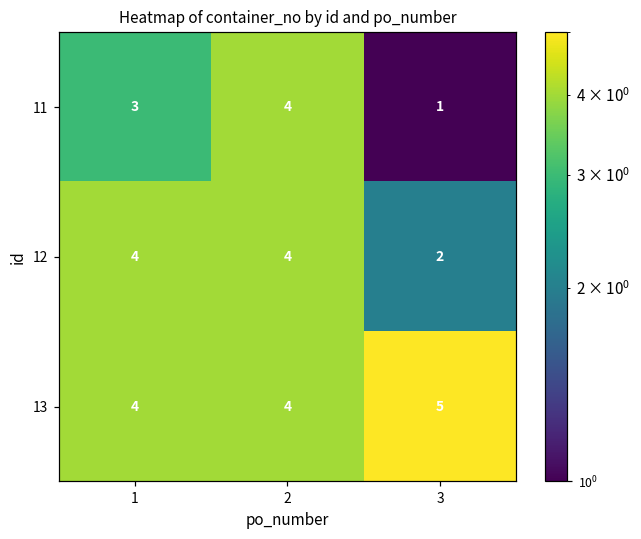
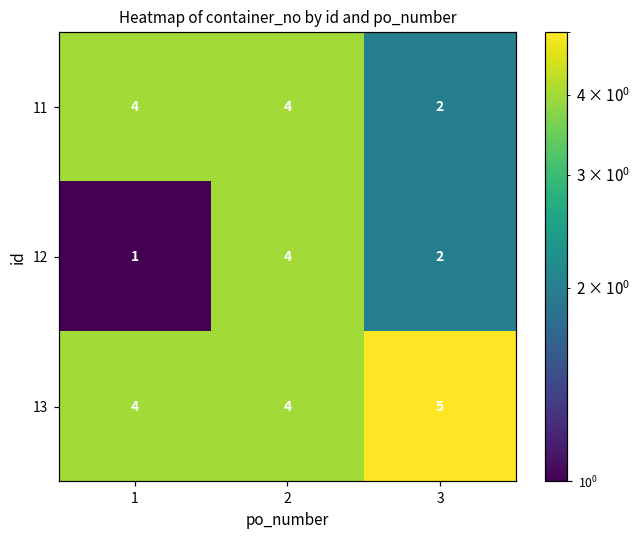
  {
    "11": {
-     "1": 3,
+     "1": 4,
      "2": 4,
-     "3": 1
+     "3": 2
    },
    "12": {
-     "1": 4,
+     "1": 1,
      "2": 4,
      "3": 2
    },
    "13": {
      "1": 4,
      "2": 4,
      "3": 5
    }
  }
